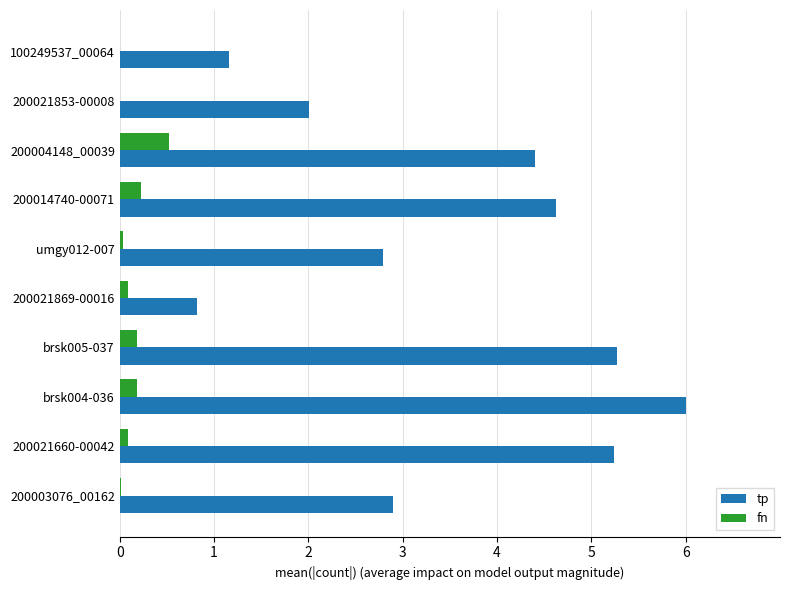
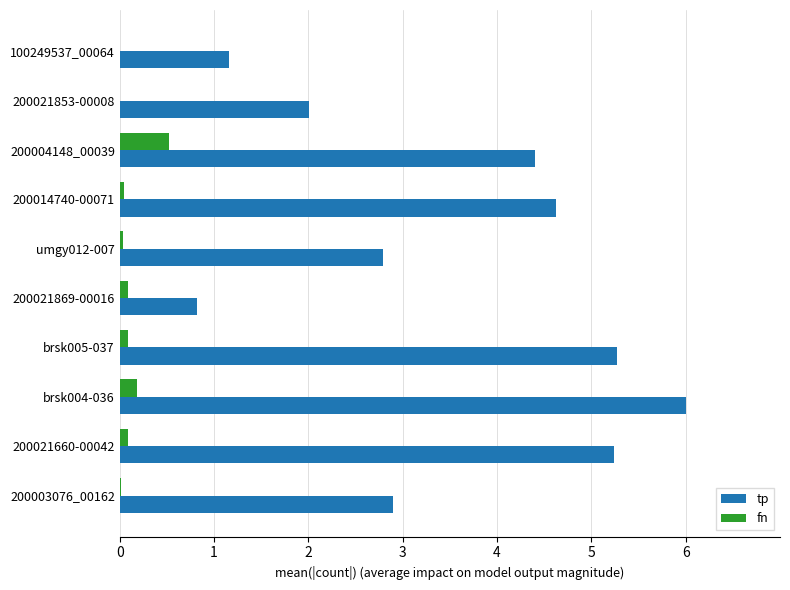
  {
    "tp": {
      "100249537_00064": 1.2,
      "200021853-00008": 2.0,
      "200004148_00039": 4.4,
      "200014740-00071": 4.6,
      "umgy012-007": 2.8,
      "200021869-00016": 0.8,
      "brsk005-037": 5.3,
      "brsk004-036": 6.0,
      "200021660-00042": 5.2,
      "200003076_00162": 2.9
    },
    "fn": {
      "100249537_00064": 0.0,
      "200021853-00008": 0.0,
      "200004148_00039": 0.5,
-     "200014740-00071": 0.2,
+     "200014740-00071": 0.0,
      "umgy012-007": 0.0,
      "200021869-00016": 0.1,
-     "brsk005-037": 0.2,
+     "brsk005-037": 0.1,
      "brsk004-036": 0.2,
      "200021660-00042": 0.1
    }
  }
